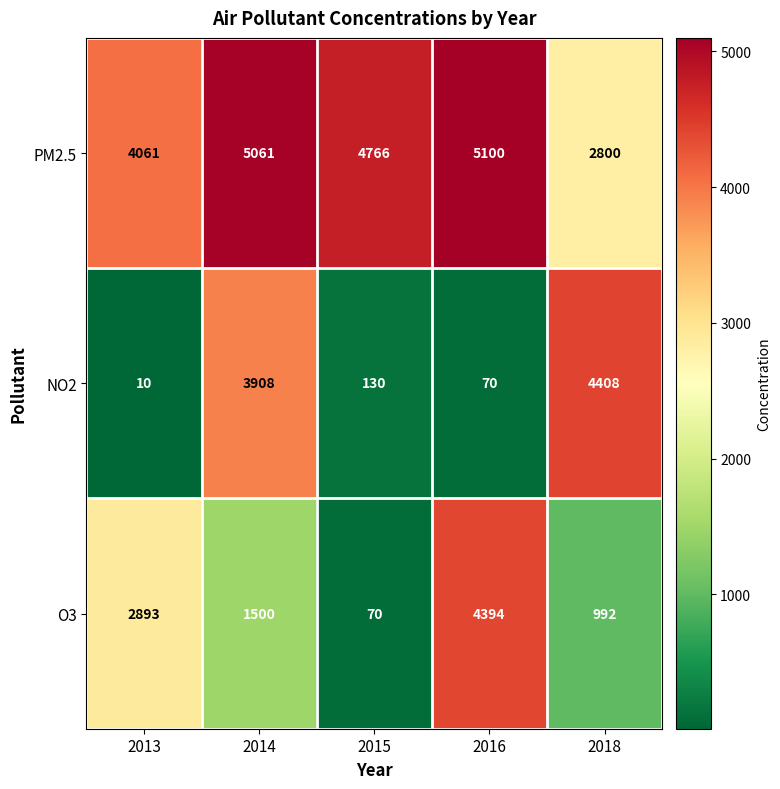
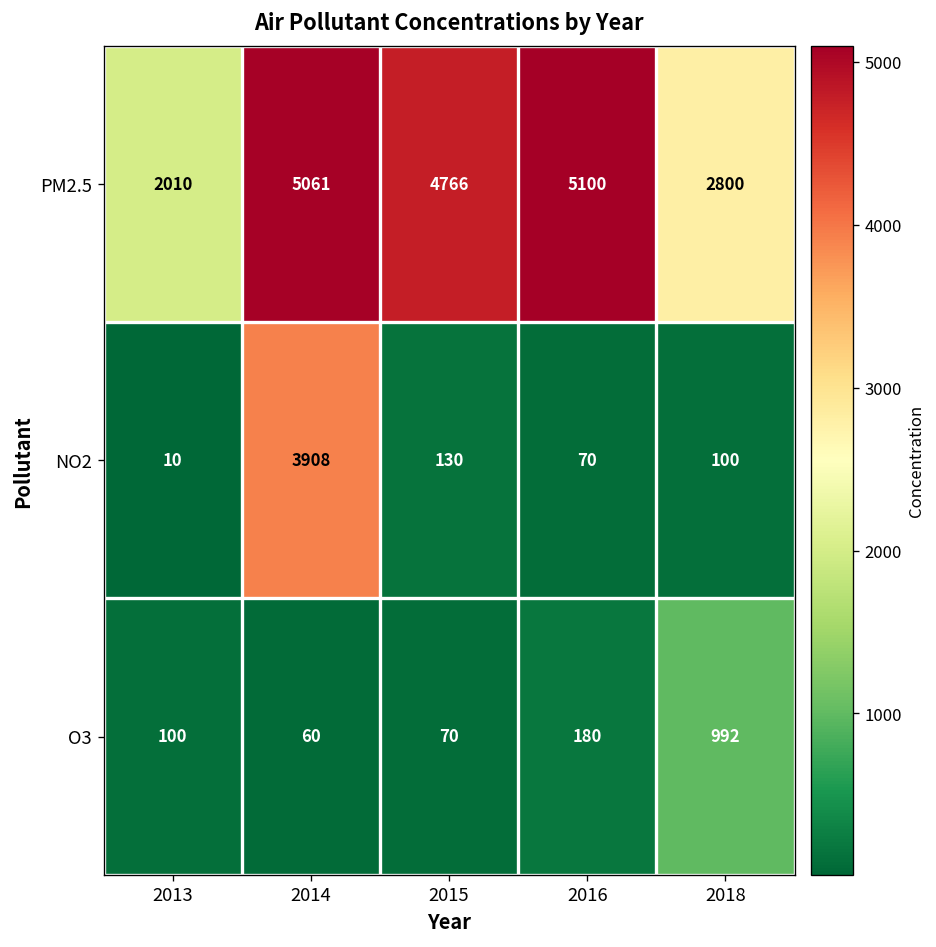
  {
    "PM2.5": {
-     "2013": 4061,
+     "2013": 2010,
      "2014": 5061,
      "2015": 4766,
      "2016": 5100,
      "2018": 2800
    },
    "NO2": {
      "2013": 10,
      "2014": 3908,
      "2015": 130,
      "2016": 70,
-     "2018": 4408
+     "2018": 100
    },
    "O3": {
-     "2013": 2893,
-     "2014": 1500,
+     "2013": 100,
+     "2014": 60,
      "2015": 70,
-     "2016": 4394,
+     "2016": 180,
      "2018": 992
    }
  }
